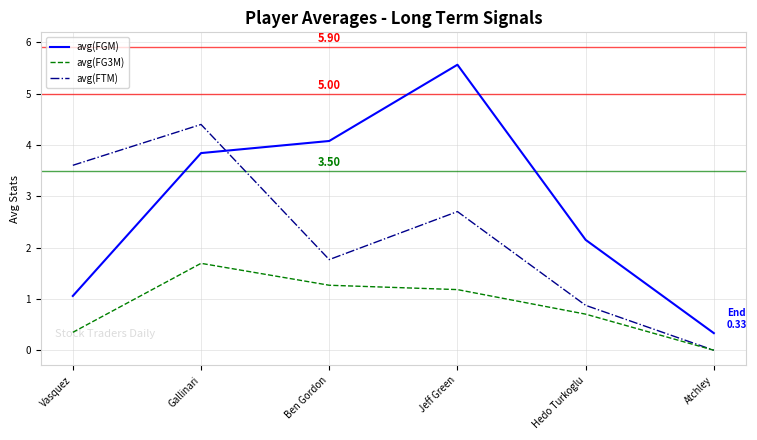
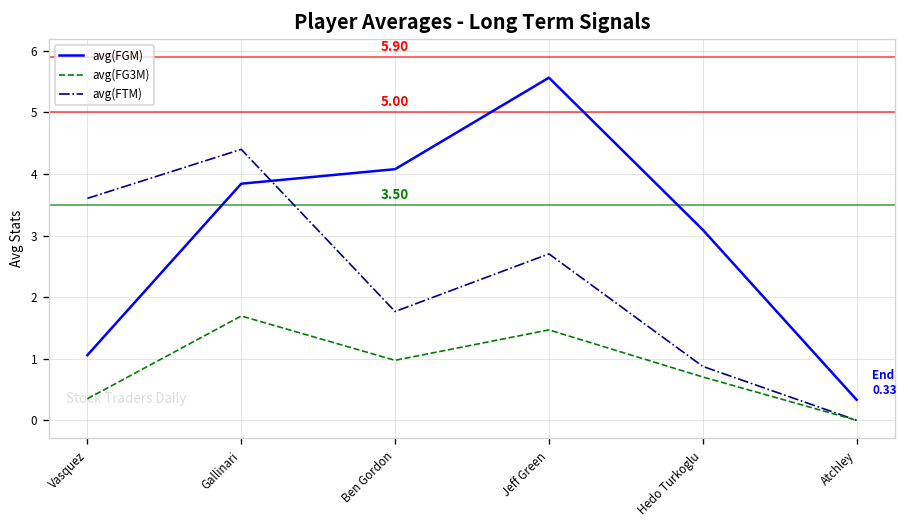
  {
    "avg(FGM)": {
      "Vasquez": 1.1,
      "Gallinari": 3.8,
      "Jeff Green": 5.6,
-     "Hedo Turkoglu": 2.2
+     "Hedo Turkoglu": 3.1
    },
    "avg(FG3M)": {
      "Vasquez": 0.3,
      "Gallinari": 1.7,
-     "Ben Gordon": 1.3,
-     "Jeff Green": 1.2,
+     "Ben Gordon": 1.0,
+     "Jeff Green": 1.5,
      "Hedo Turkoglu": 0.7
    },
    "avg(FTM)": {
      "Vasquez": 3.6,
      "Gallinari": 4.4,
      "Ben Gordon": 1.8,
      "Jeff Green": 2.7,
      "Hedo Turkoglu": 0.9
    }
  }
